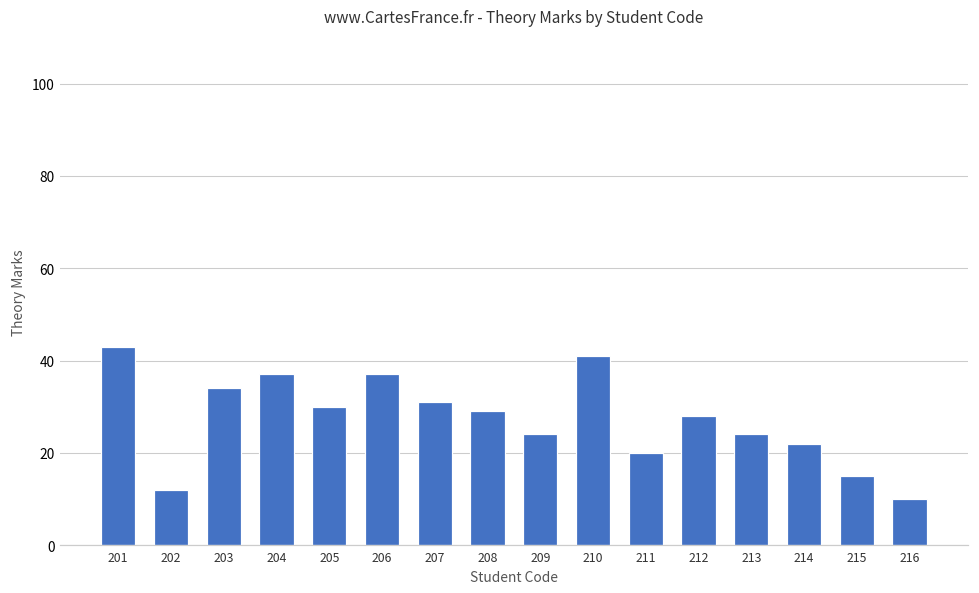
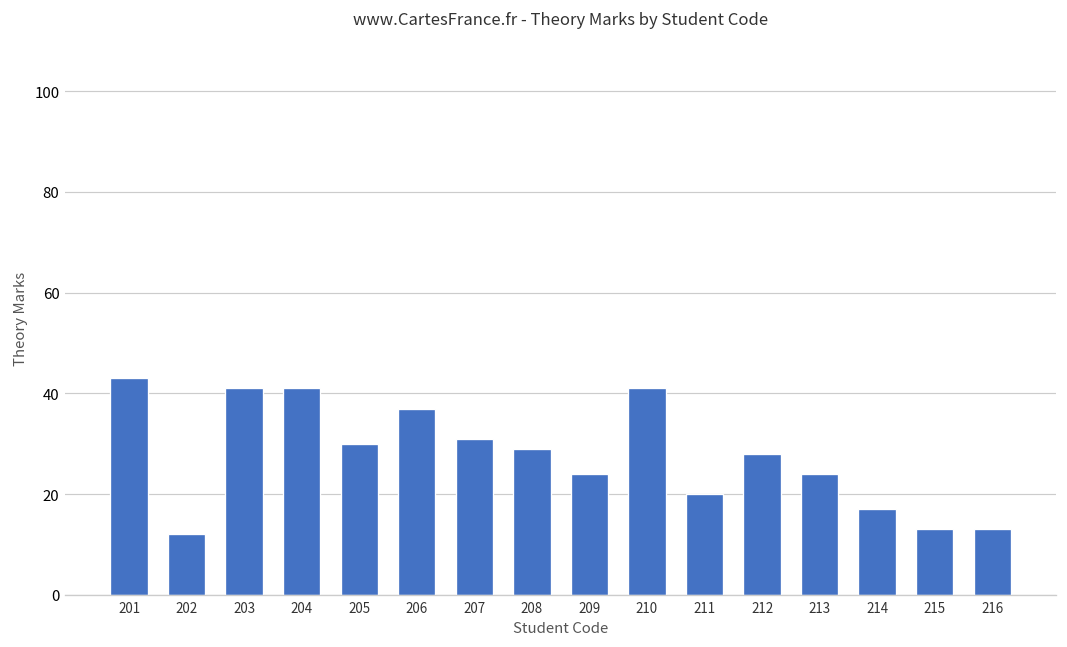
  {
    "201": 43,
    "202": 12,
-   "203": 34,
-   "204": 37,
+   "203": 41,
+   "204": 41,
    "205": 30,
    "206": 37,
    "207": 31,
    "208": 29,
    "209": 24,
    "210": 41,
    "211": 20,
    "212": 28,
    "213": 24,
-   "214": 22,
-   "215": 15,
-   "216": 10
+   "214": 17,
+   "215": 13,
+   "216": 13
  }
